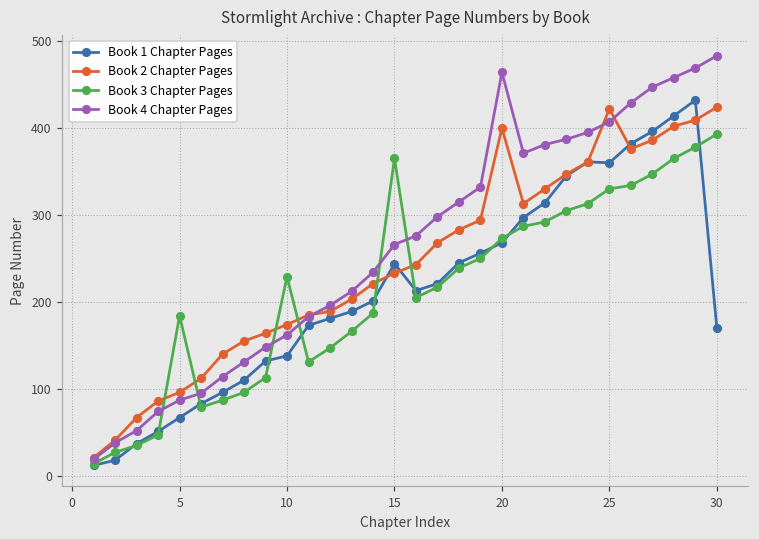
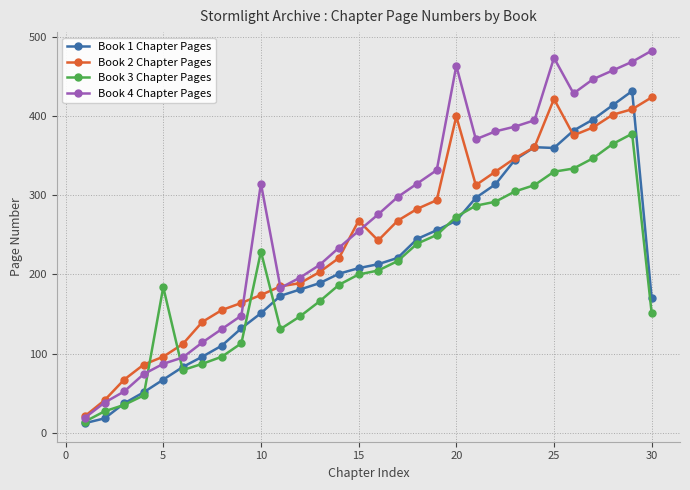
  {
    "Book 1 Chapter Pages": {
      "5": 70,
-     "10": 140,
-     "15": 240,
+     "10": 150,
+     "15": 210,
      "20": 270,
      "25": 360,
      "30": 170
    },
    "Book 2 Chapter Pages": {
      "5": 100,
      "10": 170,
-     "15": 230,
+     "15": 270,
      "20": 400,
      "25": 420,
      "30": 420
    },
    "Book 3 Chapter Pages": {
      "5": 180,
      "10": 230,
-     "15": 370,
+     "15": 200,
      "20": 270,
      "25": 330,
-     "30": 390
+     "30": 150
    },
    "Book 4 Chapter Pages": {
      "5": 90,
-     "10": 160,
-     "15": 270,
+     "10": 320,
+     "15": 260,
      "20": 460,
-     "25": 410,
+     "25": 470,
      "30": 480
    }
  }
